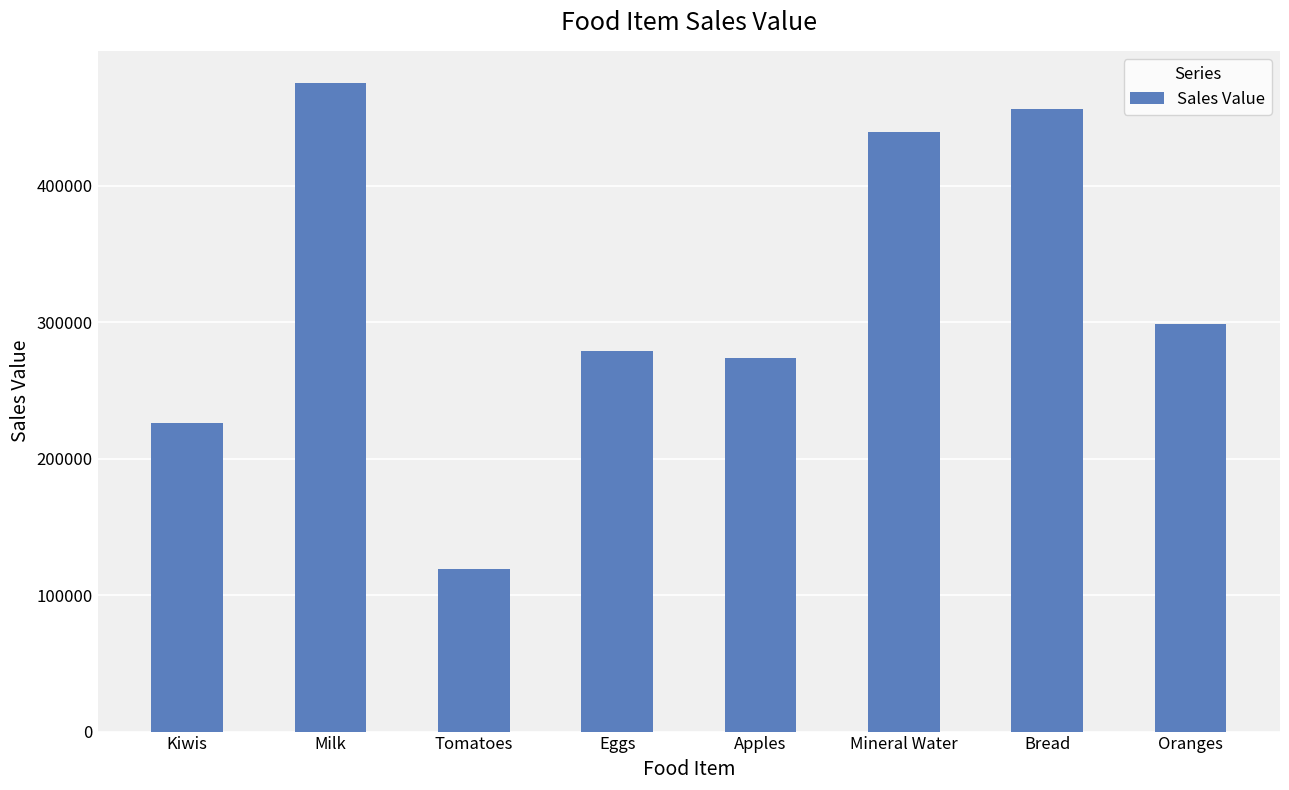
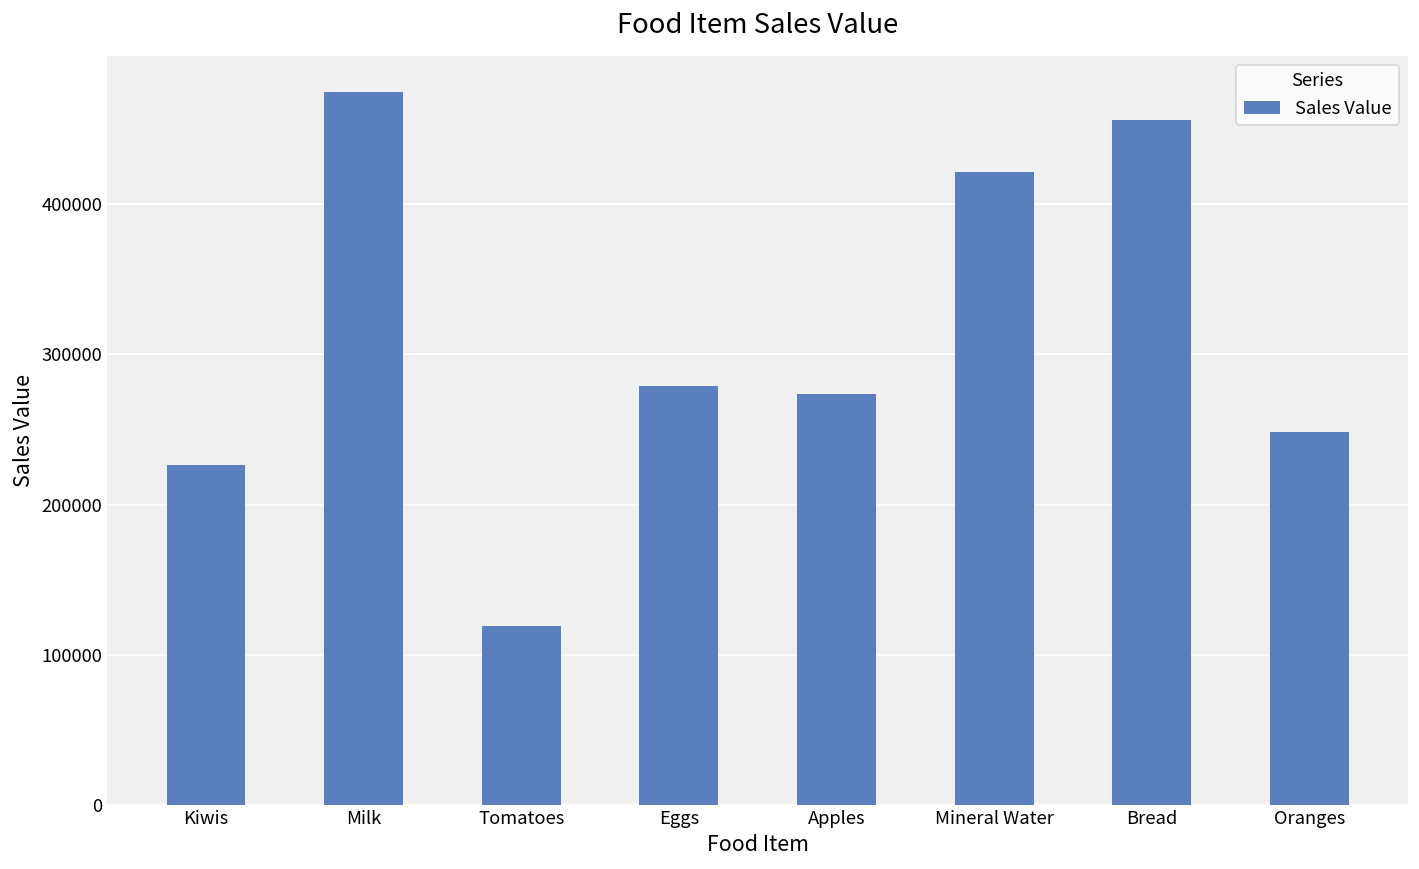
  {
    "Kiwis": 226000,
    "Milk": 475000,
    "Tomatoes": 119000,
    "Eggs": 279000,
    "Apples": 274000,
-   "Mineral Water": 440000,
+   "Mineral Water": 421000,
    "Bread": 456000,
-   "Oranges": 299000
+   "Oranges": 248000
  }
